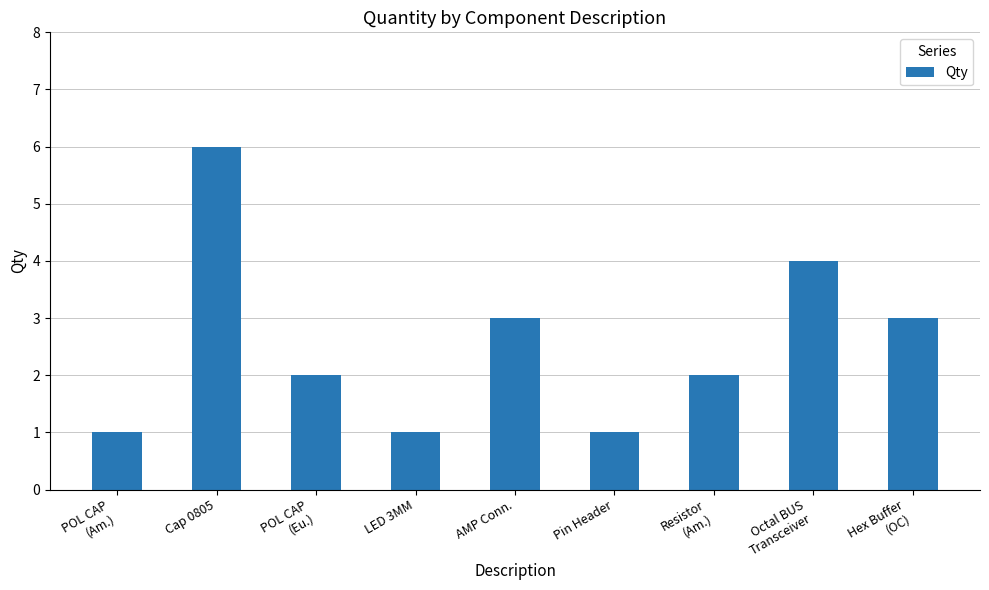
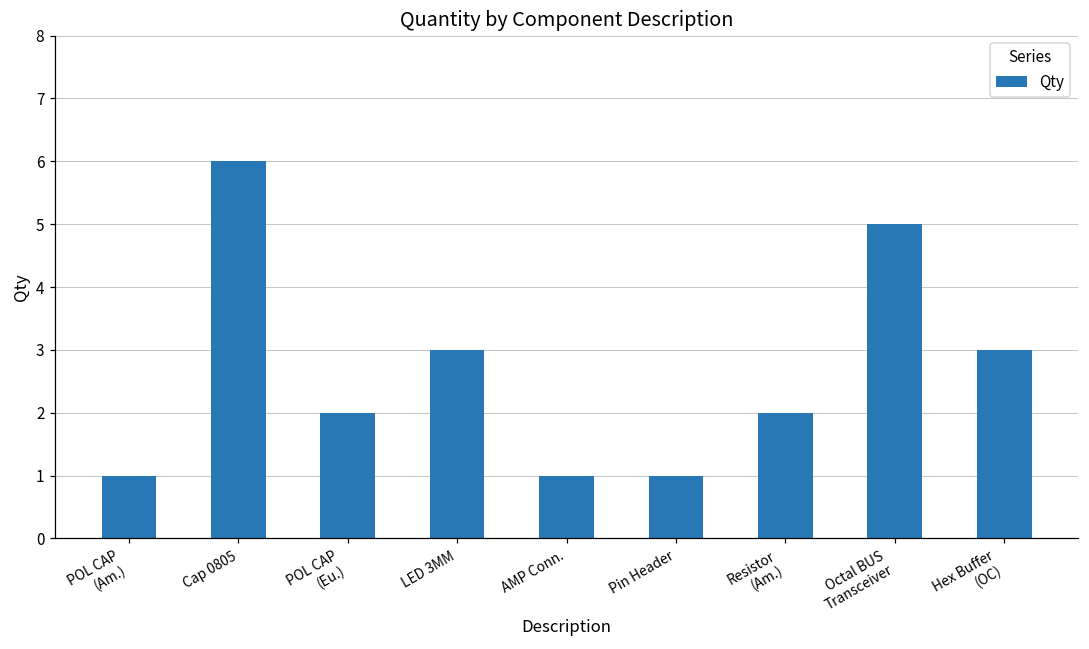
  {
    "POL CAP (Am.)": 1,
    "Cap 0805": 6,
    "POL CAP (Eu.)": 2,
-   "LED 3MM": 1,
-   "AMP Conn.": 3,
+   "LED 3MM": 3,
+   "AMP Conn.": 1,
    "Pin Header": 1,
    "Resistor (Am.)": 2,
-   "Octal BUS Transceiver": 4,
+   "Octal BUS Transceiver": 5,
    "Hex Buffer (OC)": 3
  }
